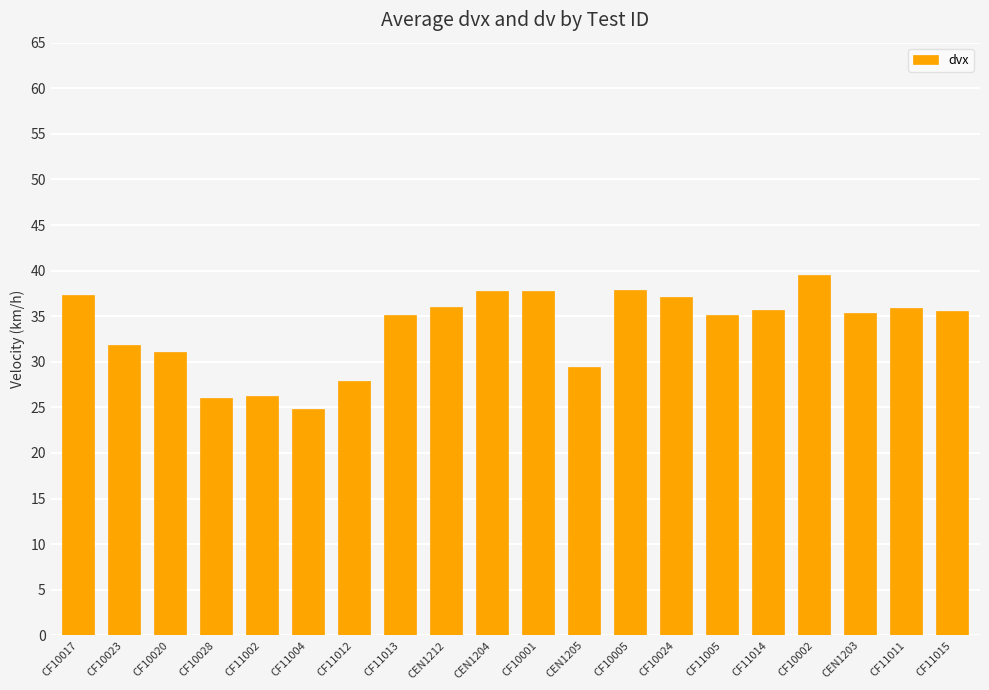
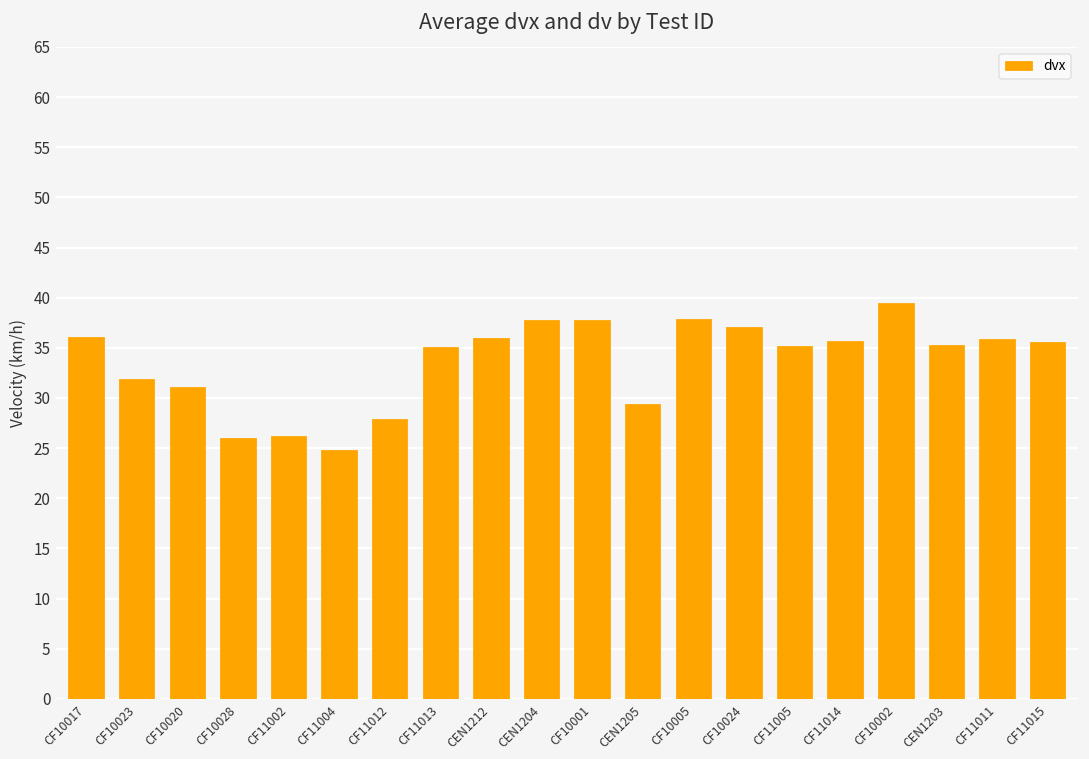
  {
-   "CF10017": 37,
+   "CF10017": 36,
    "CF10023": 32,
    "CF10020": 31,
    "CF10028": 26,
    "CF11002": 26,
    "CF11004": 25,
    "CF11012": 28,
    "CF11013": 35,
    "CEN1212": 36,
    "CEN1204": 38,
    "CF10001": 38,
    "CEN1205": 29,
    "CF10005": 38,
    "CF10024": 37,
    "CF11005": 35,
    "CF11014": 36,
    "CF10002": 40,
    "CEN1203": 35,
    "CF11011": 36,
    "CF11015": 36
  }
